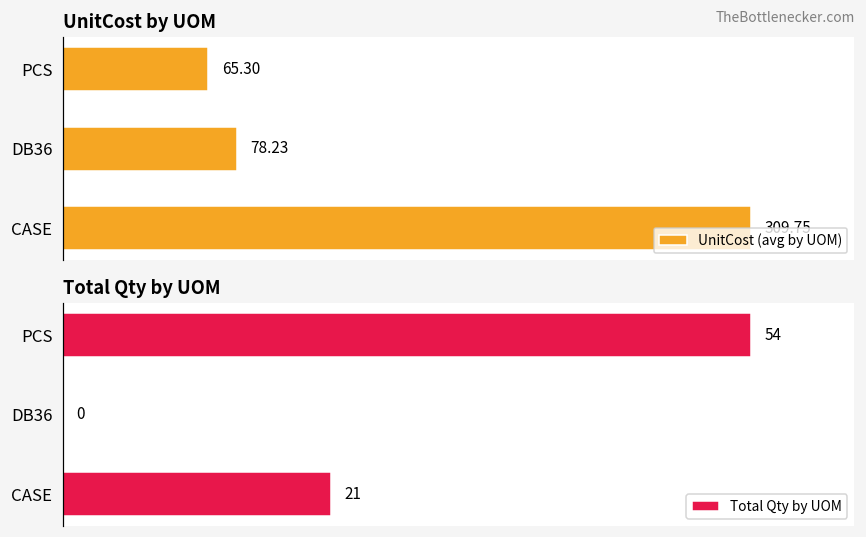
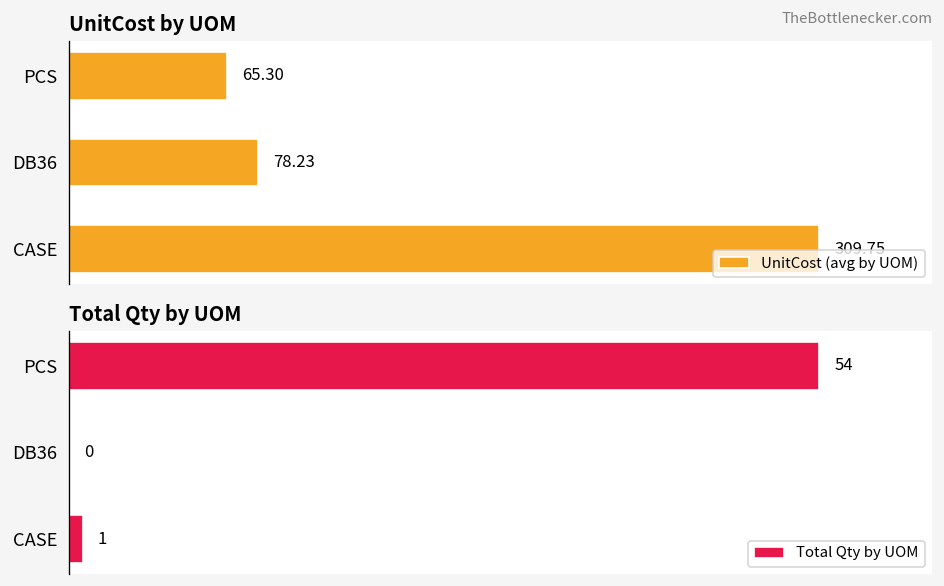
  {
    "UnitCost by UOM": {
      "PCS": 65.30,
      "DB36": 78.23
    },
    "Total Qty by UOM": {
      "PCS": 54,
      "DB36": 0,
-     "CASE": 21
+     "CASE": 1
    }
  }
